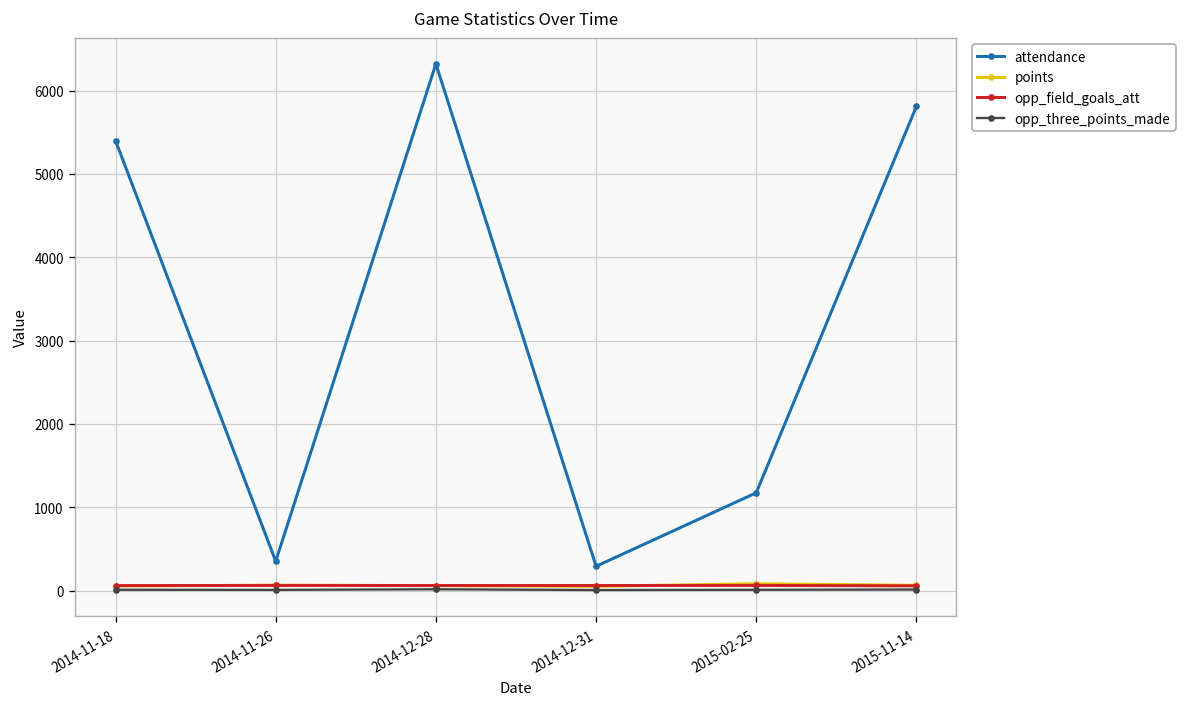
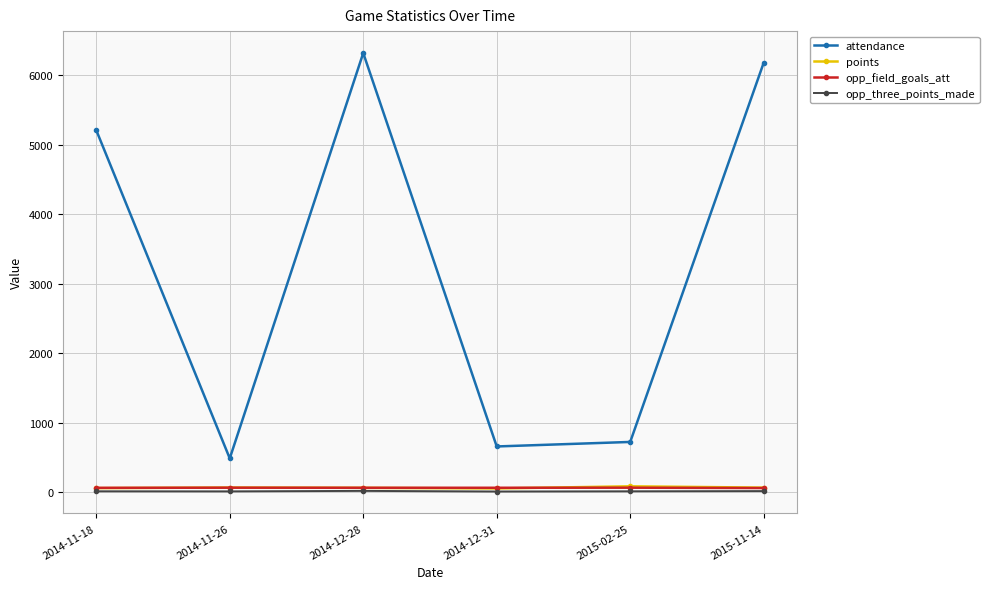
  {
    "attendance": {
-     "2014-11-18": 5400,
-     "2014-11-26": 400,
+     "2014-11-18": 5200,
+     "2014-11-26": 500,
      "2014-12-28": 6300,
-     "2014-12-31": 300,
-     "2015-02-25": 1200,
-     "2015-11-14": 5800
+     "2014-12-31": 700,
+     "2015-02-25": 700,
+     "2015-11-14": 6200
    },
    "opp_three_points_made": {
      "2014-11-18": 0,
      "2014-11-26": 0,
      "2014-12-28": 0,
      "2014-12-31": 0,
      "2015-02-25": 0,
      "2015-11-14": 0
    }
  }
